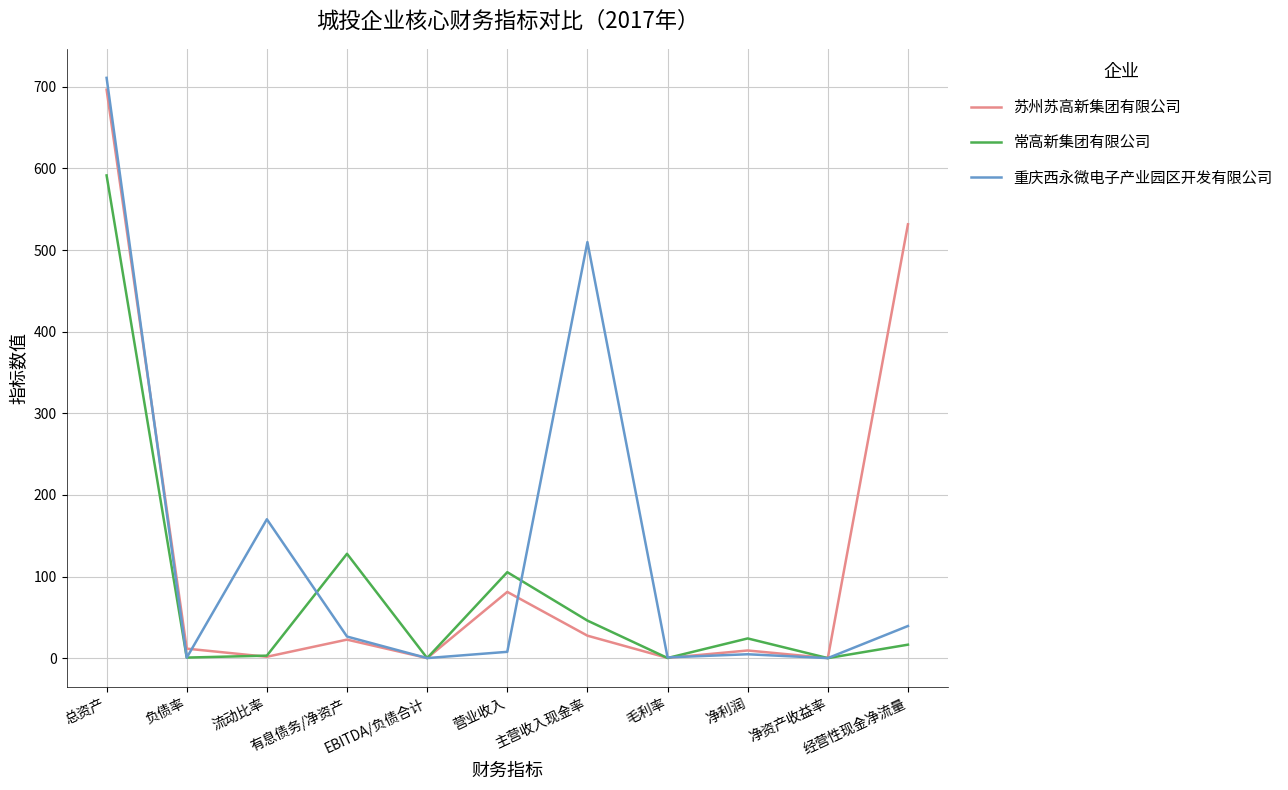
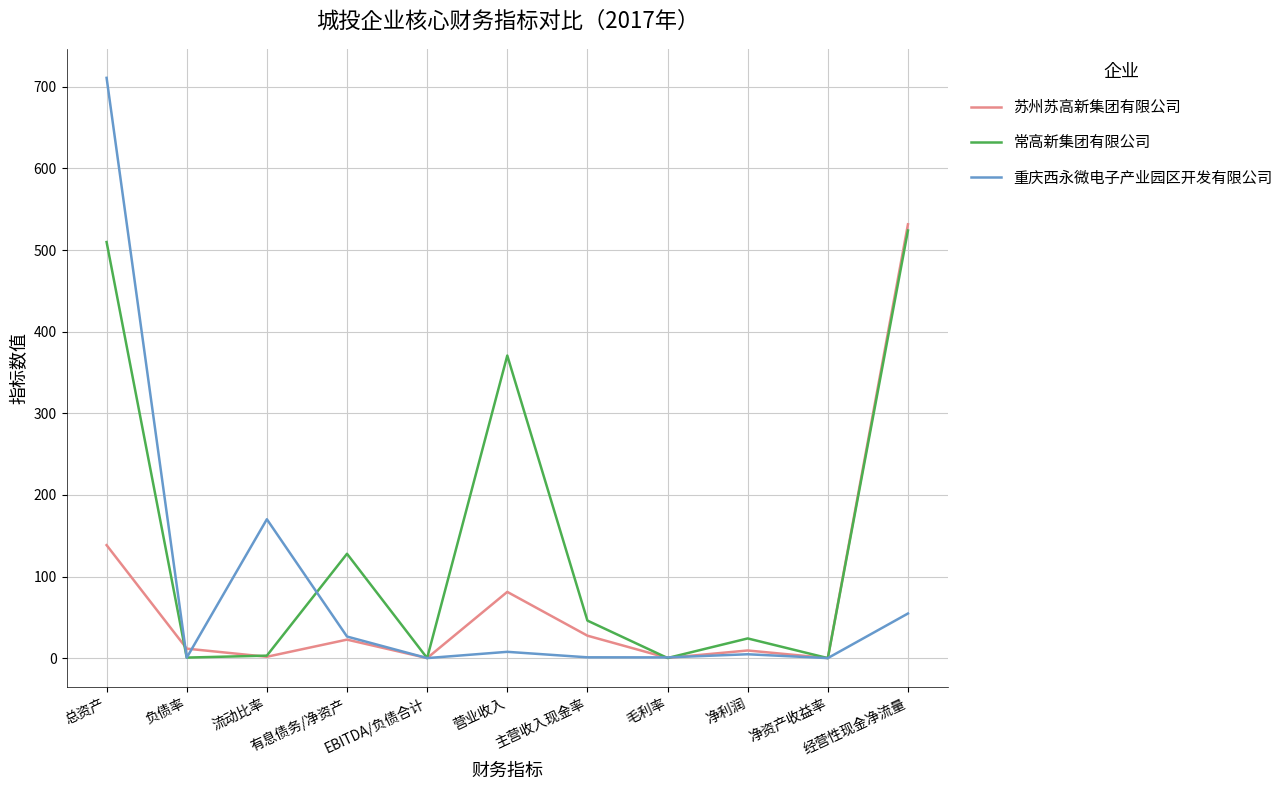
  {
    "苏州苏高新集团有限公司": {
-     "总资产": 700,
+     "总资产": 140,
      "负债率": 10,
      "有息债务/净资产": 20,
      "营业收入": 80,
      "主营收入现金率": 30,
      "净利润": 10,
      "经营性现金净流量": 530
    },
    "常高新集团有限公司": {
-     "总资产": 590,
+     "总资产": 510,
      "有息债务/净资产": 130,
-     "营业收入": 110,
+     "营业收入": 370,
      "主营收入现金率": 50,
      "净利润": 20,
-     "经营性现金净流量": 20
+     "经营性现金净流量": 520
    },
    "重庆西永微电子产业园区开发有限公司": {
      "总资产": 710,
      "流动比率": 170,
      "有息债务/净资产": 30,
      "营业收入": 10,
-     "主营收入现金率": 510,
+     "主营收入现金率": 0,
      "净利润": 0,
-     "经营性现金净流量": 40
+     "经营性现金净流量": 50
    }
  }
